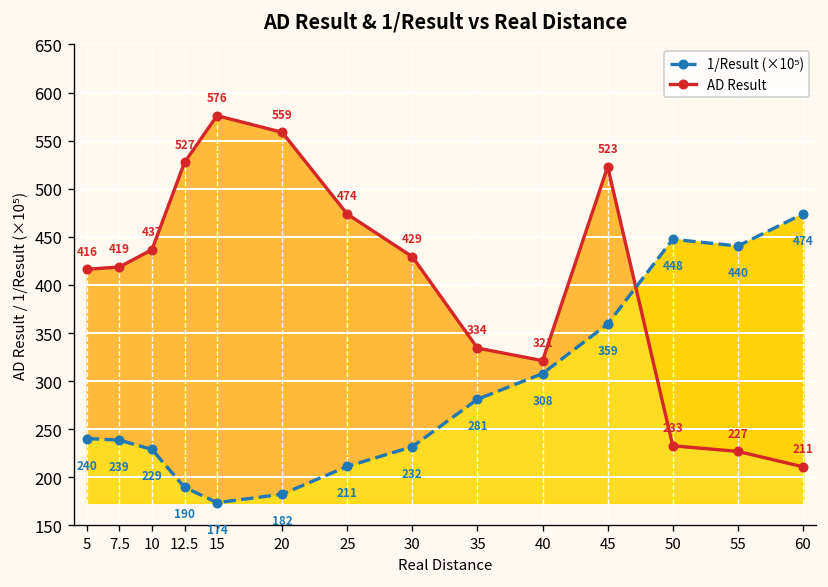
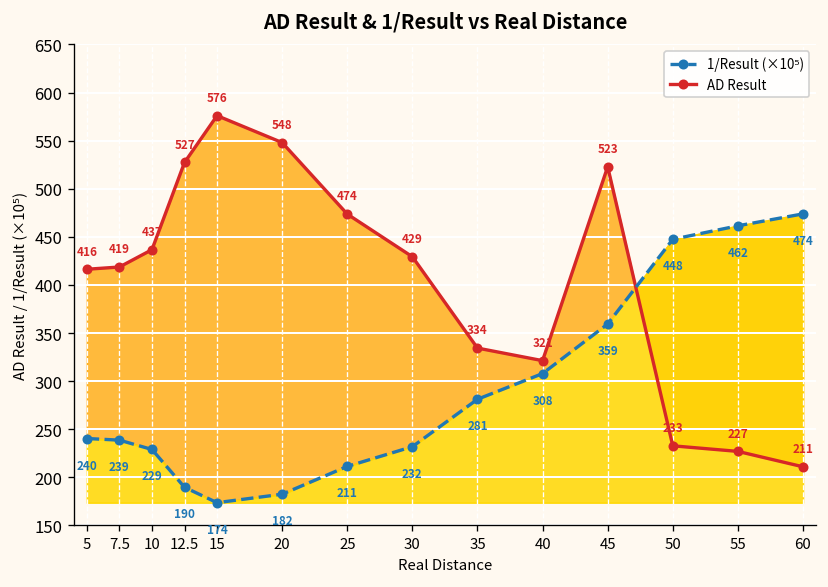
  {
    "AD Result": {
-     "20": 559,
+     "20": 548,
      "50": 233,
      "55": 227,
      "60": 211
    },
    "1/Result (×10⁵)": {
      "5": 240,
      "7.5": 239,
      "10": 229,
      "12.5": 190,
      "15": 174,
      "20": 182,
      "25": 211,
      "30": 232,
      "35": 281,
      "40": 308,
      "45": 359,
-     "55": 440
+     "55": 462
    }
  }
